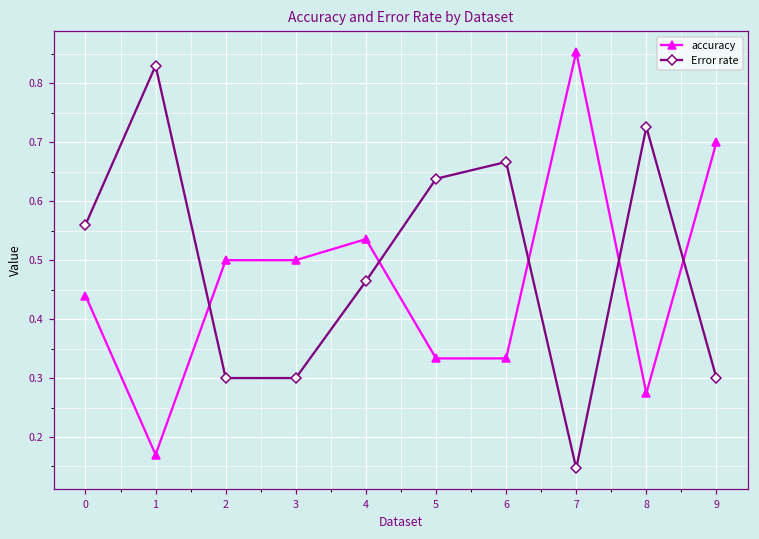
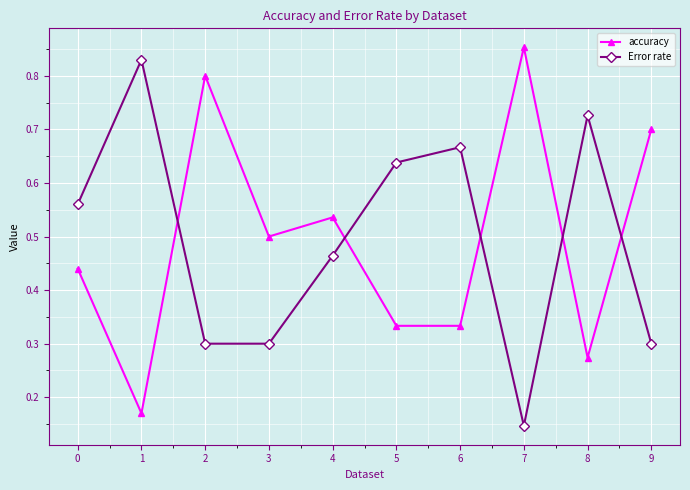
  {
    "accuracy": {
      "0": 0.44,
      "1": 0.17,
-     "2": 0.5,
+     "2": 0.8,
      "3": 0.5,
      "4": 0.54,
      "5": 0.33,
      "6": 0.33,
      "7": 0.85,
      "8": 0.27,
      "9": 0.7
    },
    "Error rate": {
      "0": 0.56,
      "1": 0.83,
      "2": 0.3,
      "3": 0.3,
      "4": 0.46,
      "5": 0.64,
      "6": 0.67,
      "7": 0.15,
      "8": 0.73,
      "9": 0.3
    }
  }
